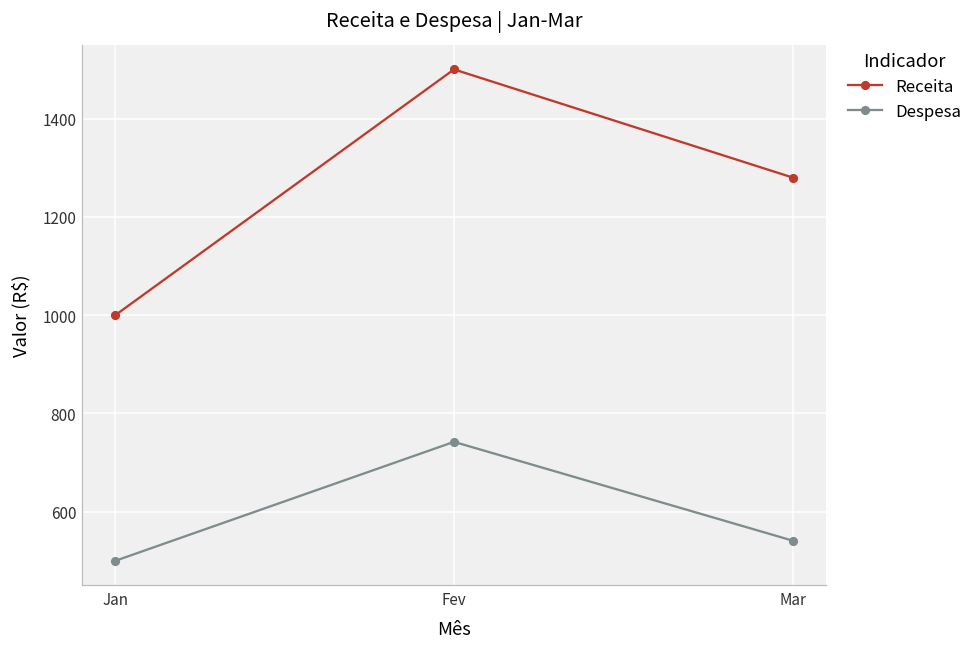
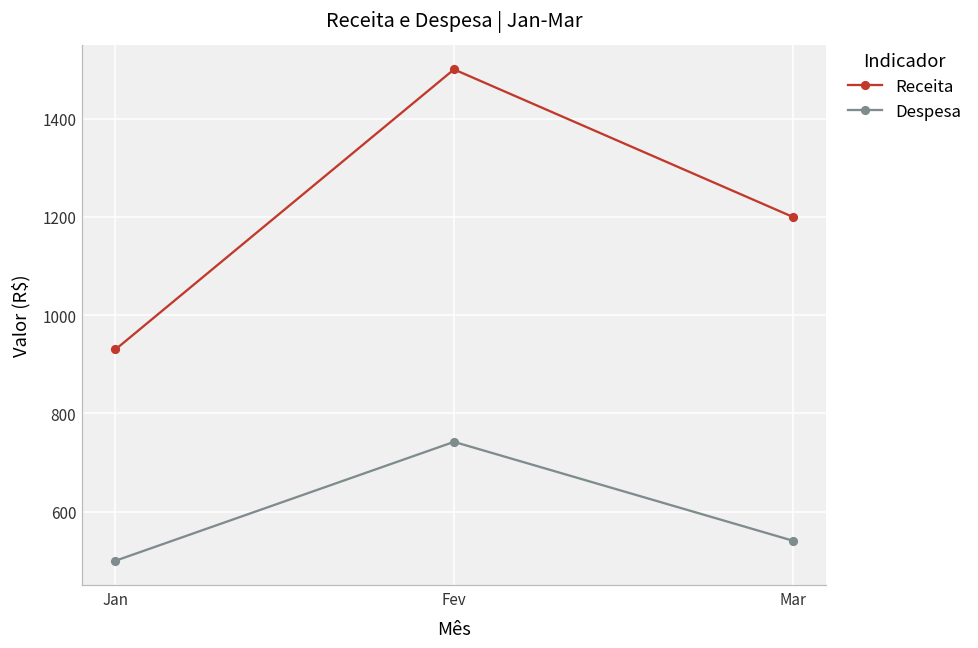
  {
    "Receita": {
-     "Jan": 1000,
+     "Jan": 930,
      "Fev": 1500,
-     "Mar": 1280
+     "Mar": 1200
    },
    "Despesa": {
      "Jan": 500,
      "Fev": 740,
      "Mar": 540
    }
  }
